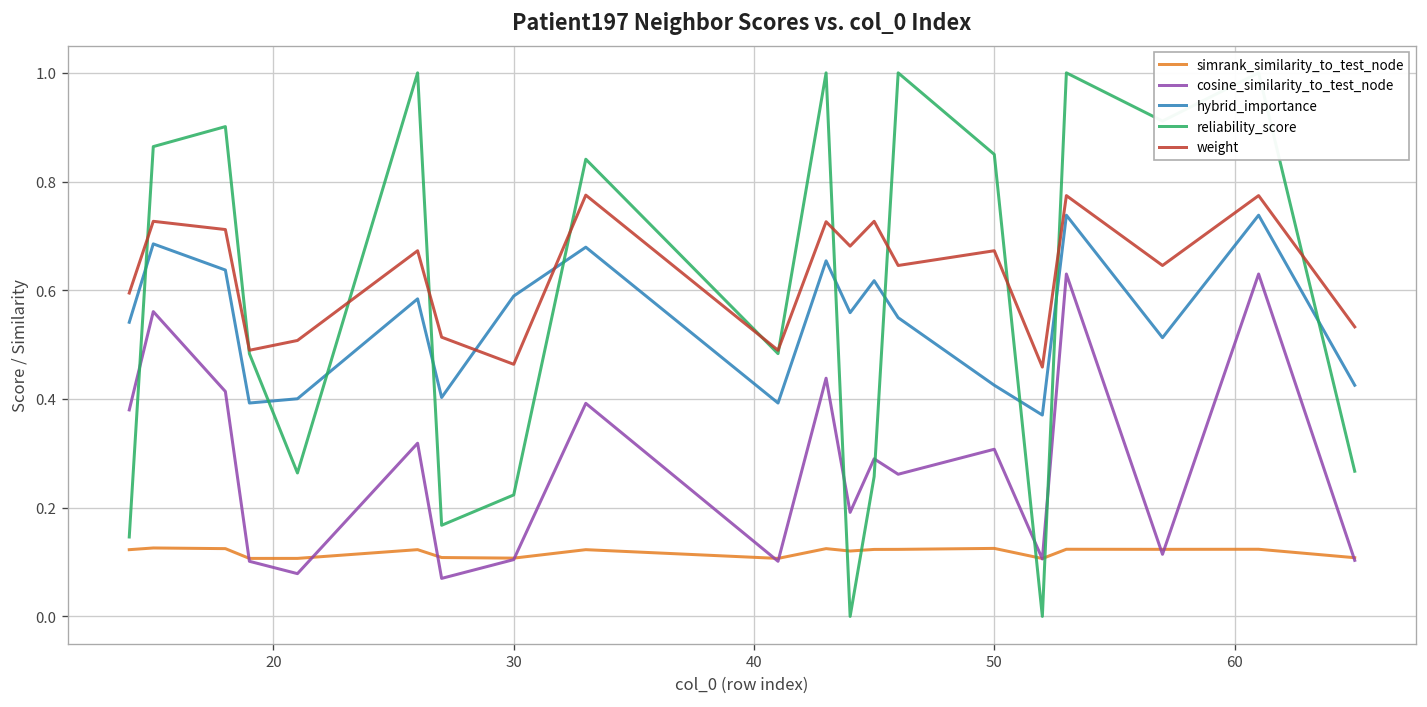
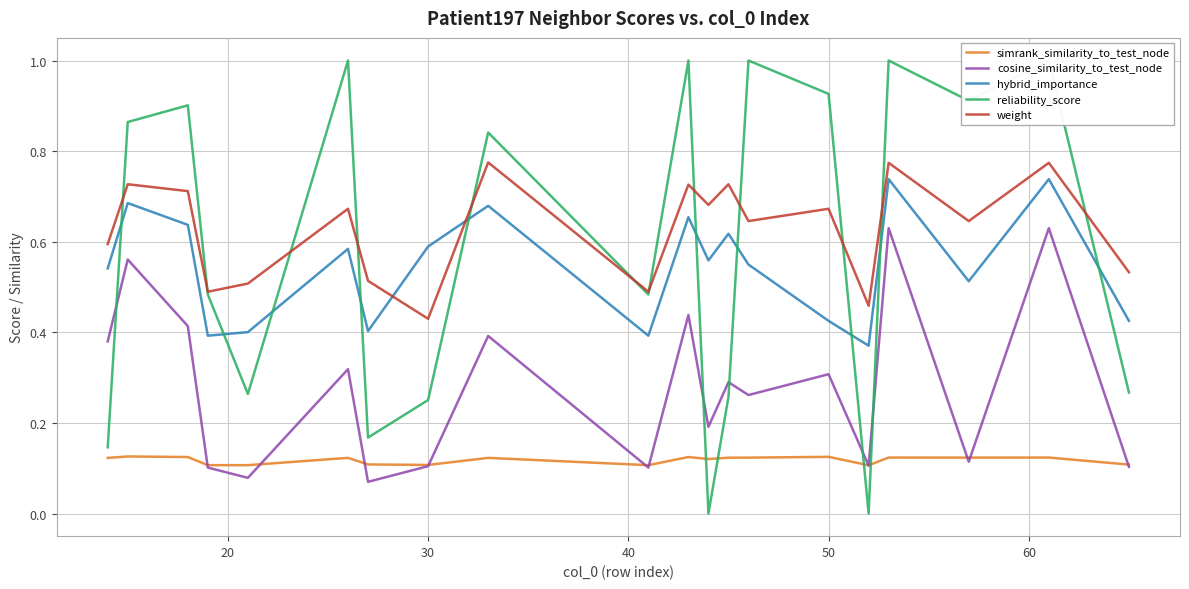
  {
    "simrank_similarity_to_test_node": {
      "50": 0.13
    },
    "cosine_similarity_to_test_node": {
      "50": 0.31
    },
    "hybrid_importance": {
      "30": 0.59,
      "50": 0.43
    },
    "reliability_score": {
-     "30": 0.22,
-     "50": 0.85
+     "30": 0.25,
+     "50": 0.93
    },
    "weight": {
-     "30": 0.46,
+     "30": 0.43,
      "50": 0.67
    }
  }
